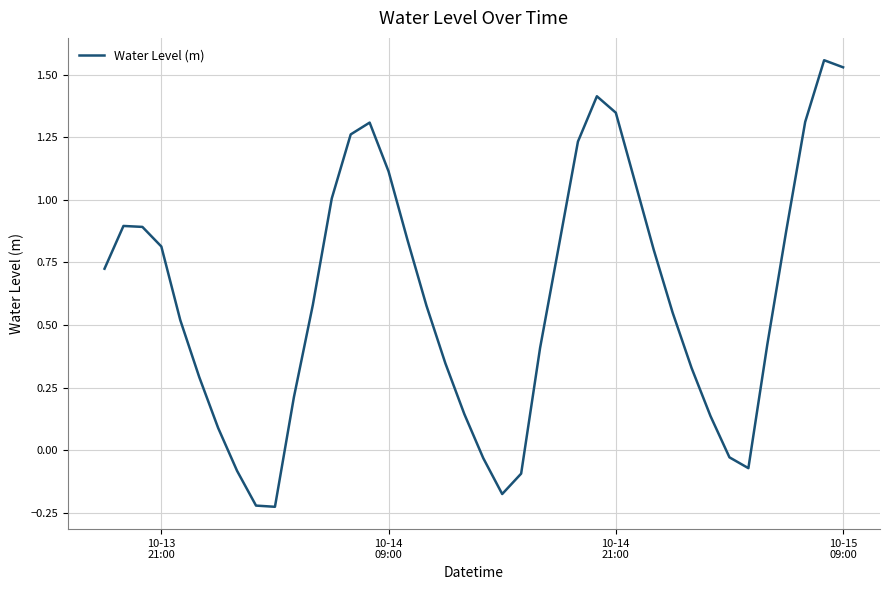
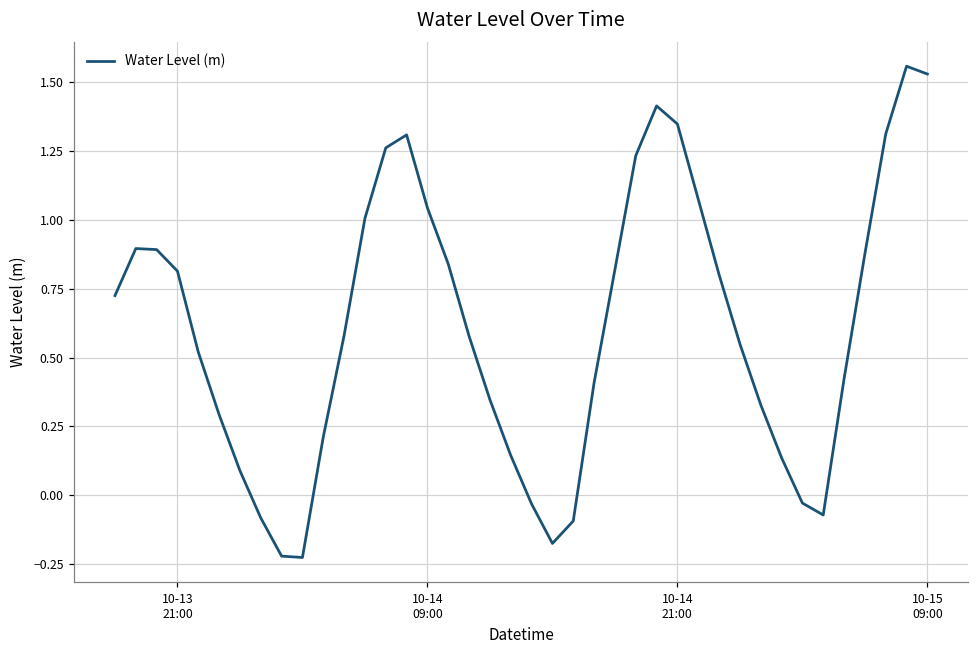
  {
    "10-13 21:00": 0.81,
-   "10-14 09:00": 1.11,
+   "10-14 09:00": 1.04,
    "10-14 21:00": 1.35,
    "10-15 09:00": 1.53
  }
